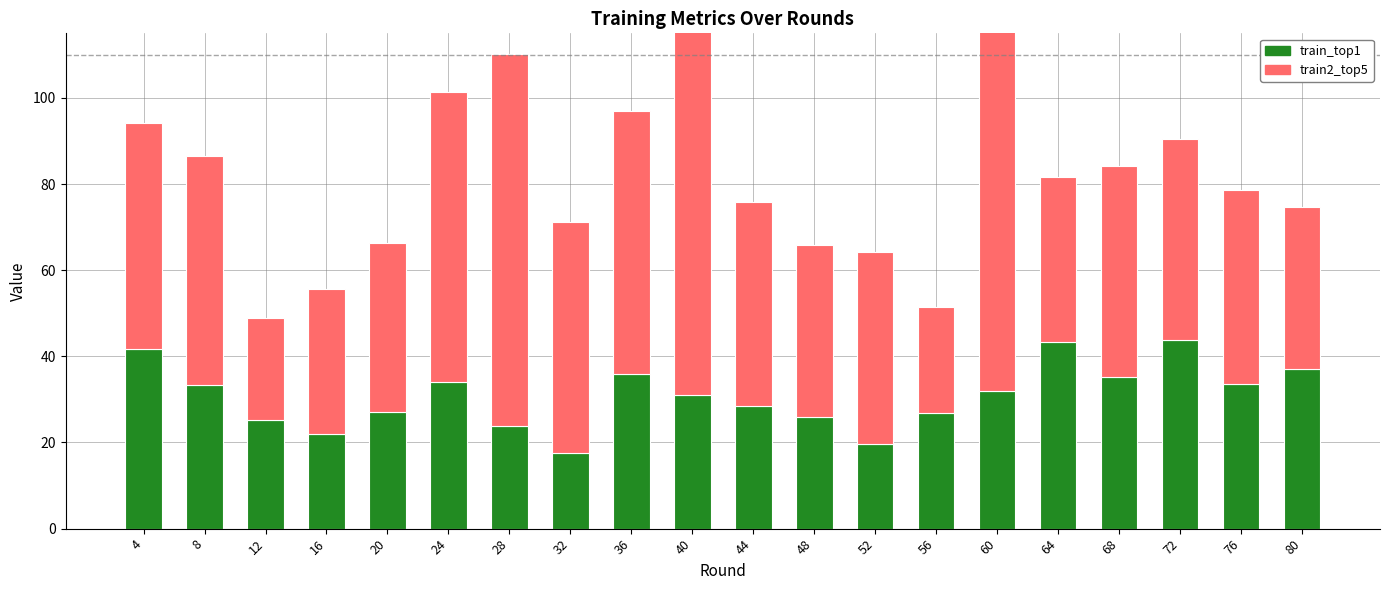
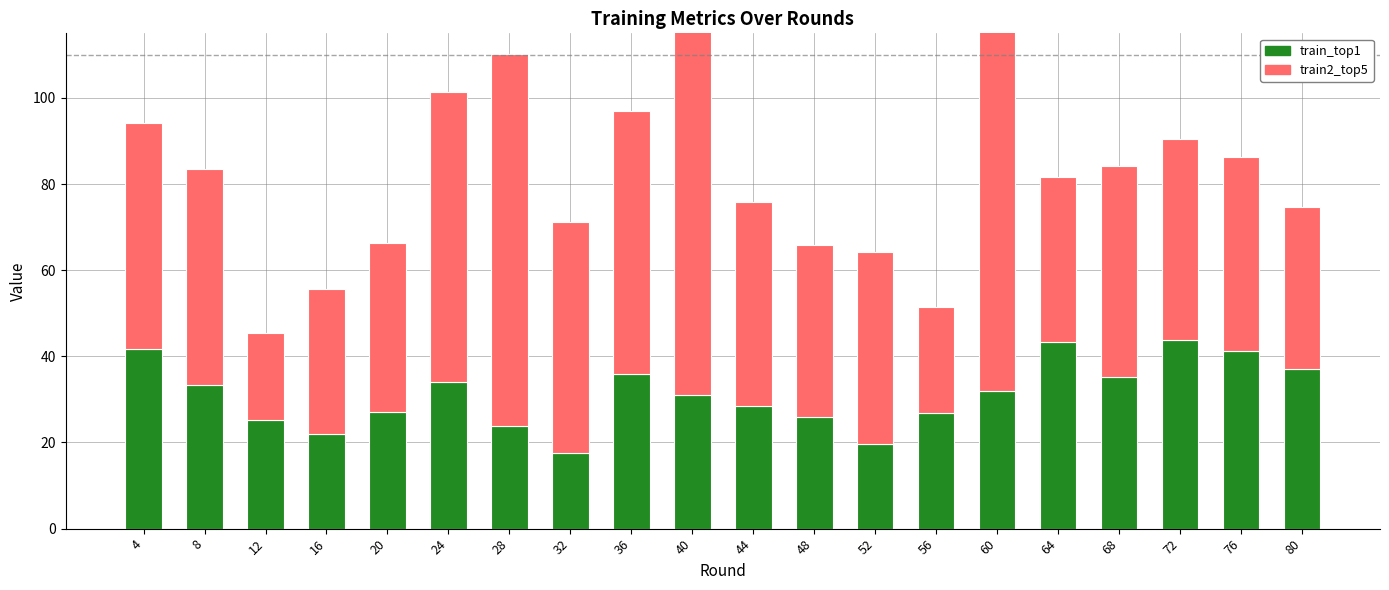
  {
    "train_top1": {
      "4": 42,
      "8": 33,
      "12": 25,
      "16": 22,
      "20": 27,
      "24": 34,
      "28": 24,
      "32": 17,
      "36": 36,
      "40": 31,
      "44": 28,
      "48": 26,
      "52": 20,
      "56": 27,
      "60": 32,
      "64": 43,
      "68": 35,
      "72": 44,
-     "76": 34,
+     "76": 41,
      "80": 37
    },
    "train2_top5": {
      "4": 52,
-     "8": 53,
-     "12": 24,
+     "8": 50,
+     "12": 20,
      "16": 34,
      "20": 39,
      "24": 67,
      "28": 86,
      "32": 54,
      "36": 61,
      "44": 48,
      "48": 40,
      "52": 45,
      "56": 25,
      "64": 38,
      "68": 49,
      "72": 47,
      "76": 45,
      "80": 38
    }
  }
